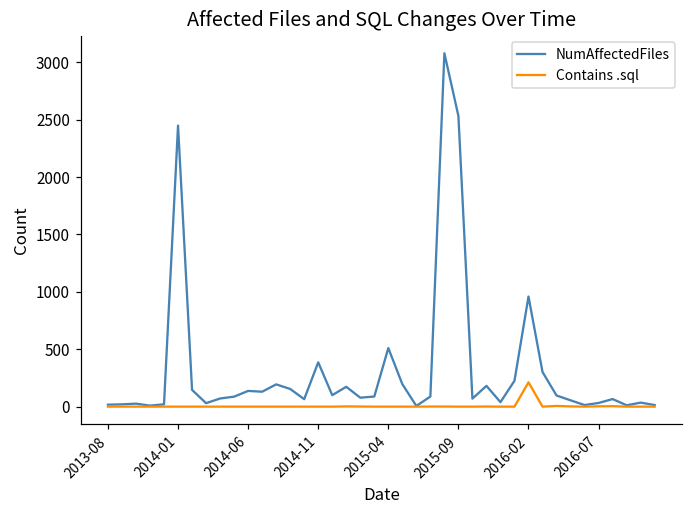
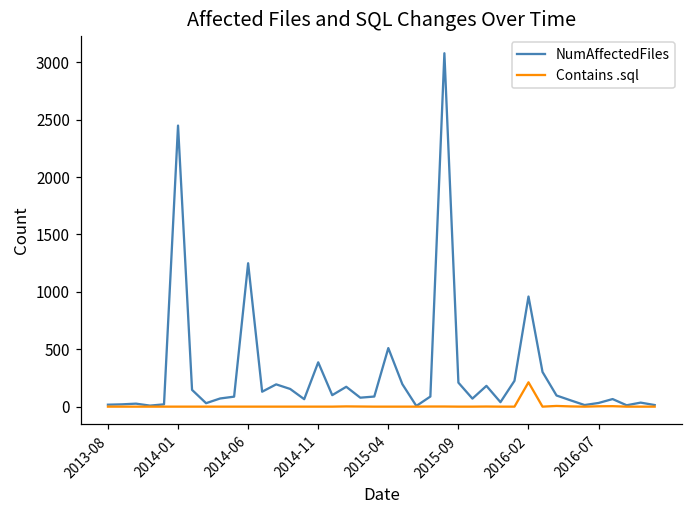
  {
    "NumAffectedFiles": {
      "2014-01": 2450,
-     "2014-06": 140,
+     "2014-06": 1250,
      "2014-11": 390,
      "2015-04": 510,
-     "2015-09": 2530,
+     "2015-09": 210,
      "2016-02": 960,
      "2016-07": 30
    },
    "Contains .sql": {
      "2014-01": 0,
      "2014-06": 0,
      "2014-11": 0,
      "2015-04": 0,
      "2015-09": 0,
      "2016-02": 210,
      "2016-07": 0
    }
  }
